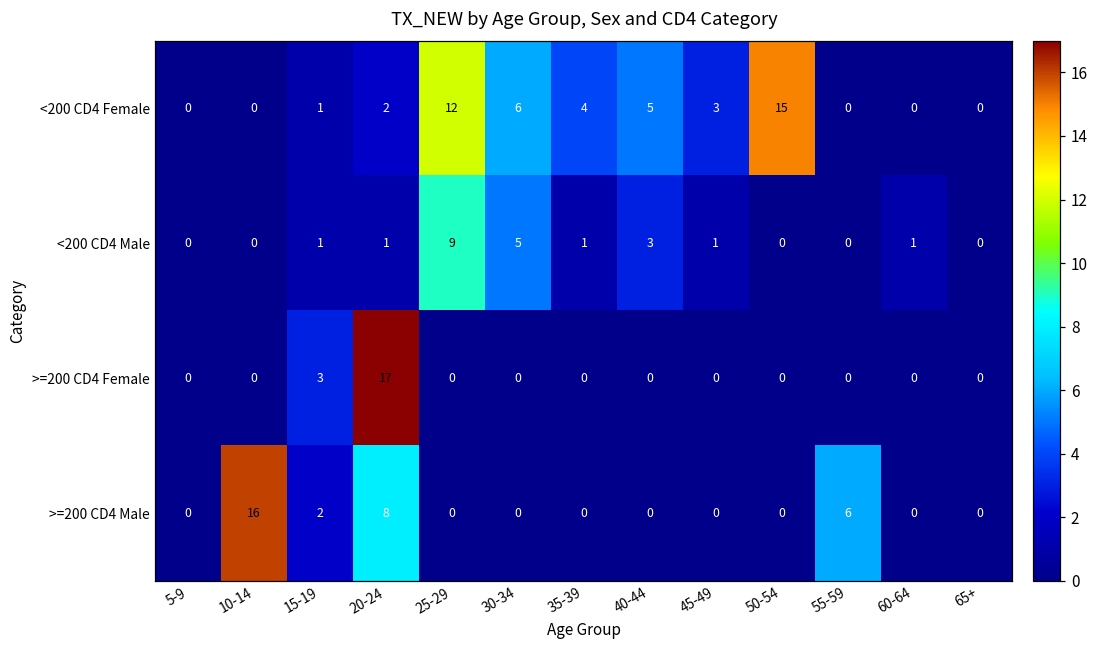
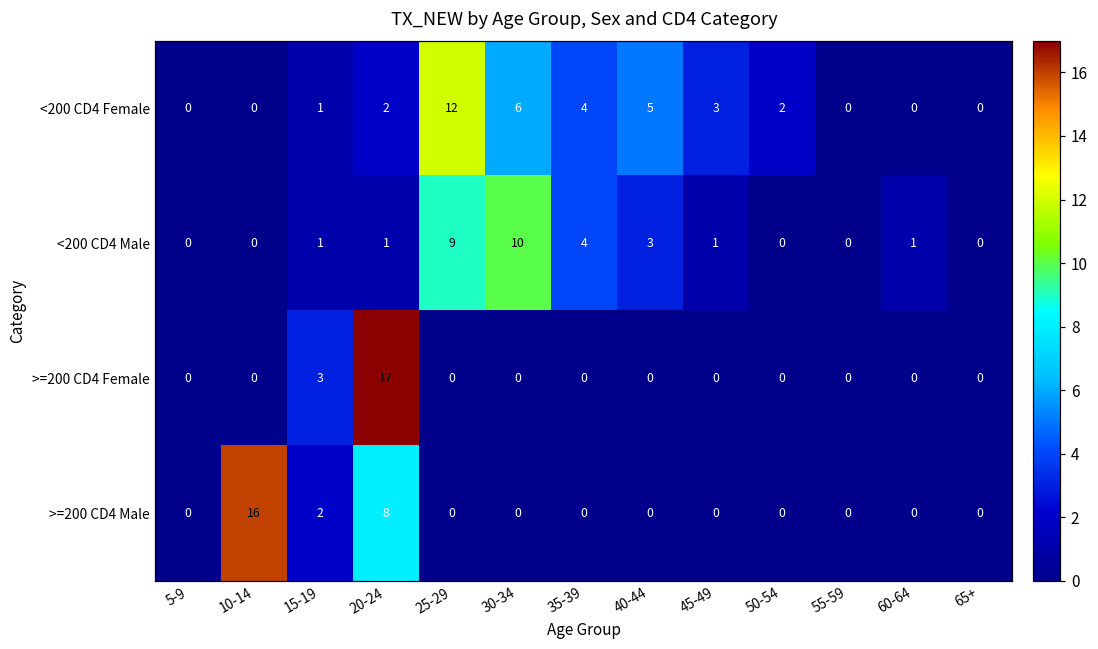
  {
    "<200 CD4 Female": {
      "5-9": 0,
      "10-14": 0,
      "15-19": 1,
      "20-24": 2,
      "25-29": 12,
      "30-34": 6,
      "35-39": 4,
      "40-44": 5,
      "45-49": 3,
-     "50-54": 15,
+     "50-54": 2,
      "55-59": 0,
      "60-64": 0,
      "65+": 0
    },
    "<200 CD4 Male": {
      "5-9": 0,
      "10-14": 0,
      "15-19": 1,
      "20-24": 1,
      "25-29": 9,
-     "30-34": 5,
-     "35-39": 1,
+     "30-34": 10,
+     "35-39": 4,
      "40-44": 3,
      "45-49": 1,
      "50-54": 0,
      "55-59": 0,
      "60-64": 1,
      "65+": 0
    },
    ">=200 CD4 Female": {
      "5-9": 0,
      "10-14": 0,
      "15-19": 3,
      "20-24": 17,
      "25-29": 0,
      "30-34": 0,
      "35-39": 0,
      "40-44": 0,
      "45-49": 0,
      "50-54": 0,
      "55-59": 0,
      "60-64": 0,
      "65+": 0
    },
    ">=200 CD4 Male": {
      "5-9": 0,
      "10-14": 16,
      "15-19": 2,
      "20-24": 8,
      "25-29": 0,
      "30-34": 0,
      "35-39": 0,
      "40-44": 0,
      "45-49": 0,
      "50-54": 0,
-     "55-59": 6,
+     "55-59": 0,
      "60-64": 0,
      "65+": 0
    }
  }
